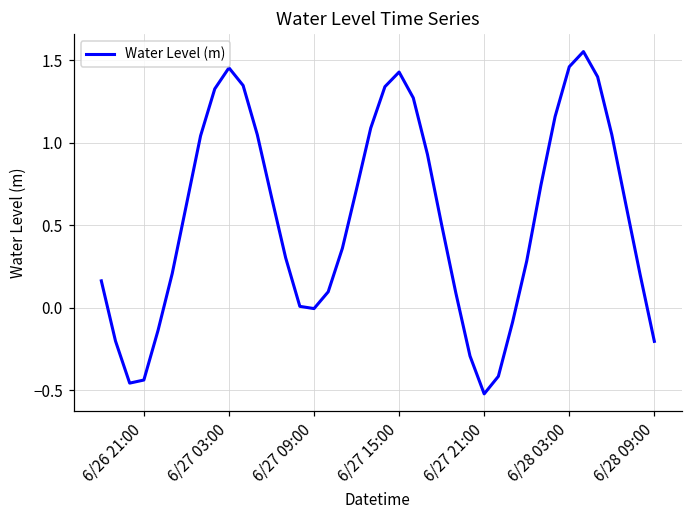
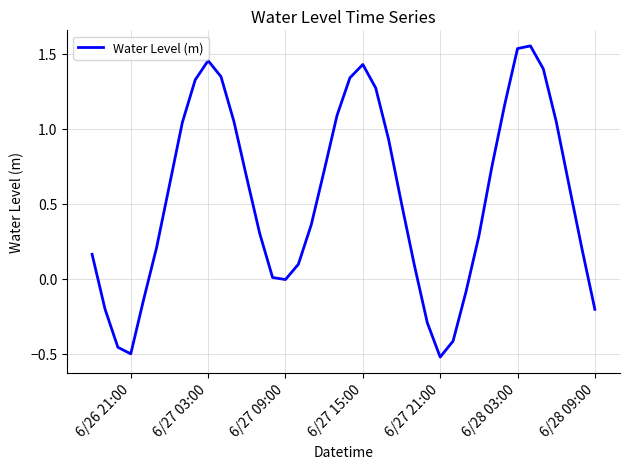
  {
-   "6/26 21:00": -0.44,
+   "6/26 21:00": -0.50,
    "6/27 03:00": 1.45,
    "6/27 09:00": -0.01,
    "6/27 15:00": 1.43,
    "6/27 21:00": -0.52,
-   "6/28 03:00": 1.46,
+   "6/28 03:00": 1.53,
    "6/28 09:00": -0.20
  }
